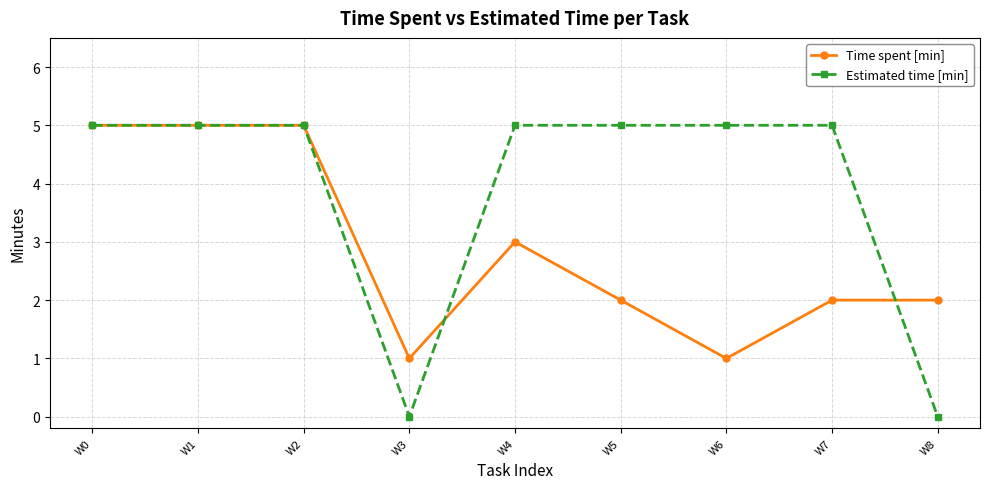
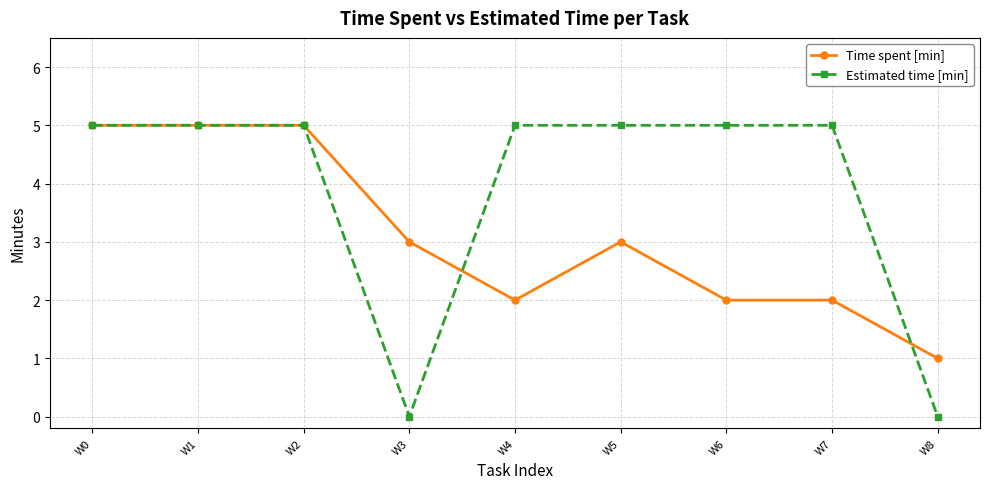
  {
    "Time spent [min]": {
-     "W3": 1,
-     "W4": 3,
-     "W5": 2,
-     "W6": 1,
+     "W3": 3,
+     "W4": 2,
+     "W5": 3,
+     "W6": 2,
      "W7": 2,
-     "W8": 2
+     "W8": 1
    },
    "Estimated time [min]": {
      "W3": 0,
      "W4": 5,
      "W5": 5,
      "W6": 5,
      "W7": 5,
      "W8": 0
    }
  }
